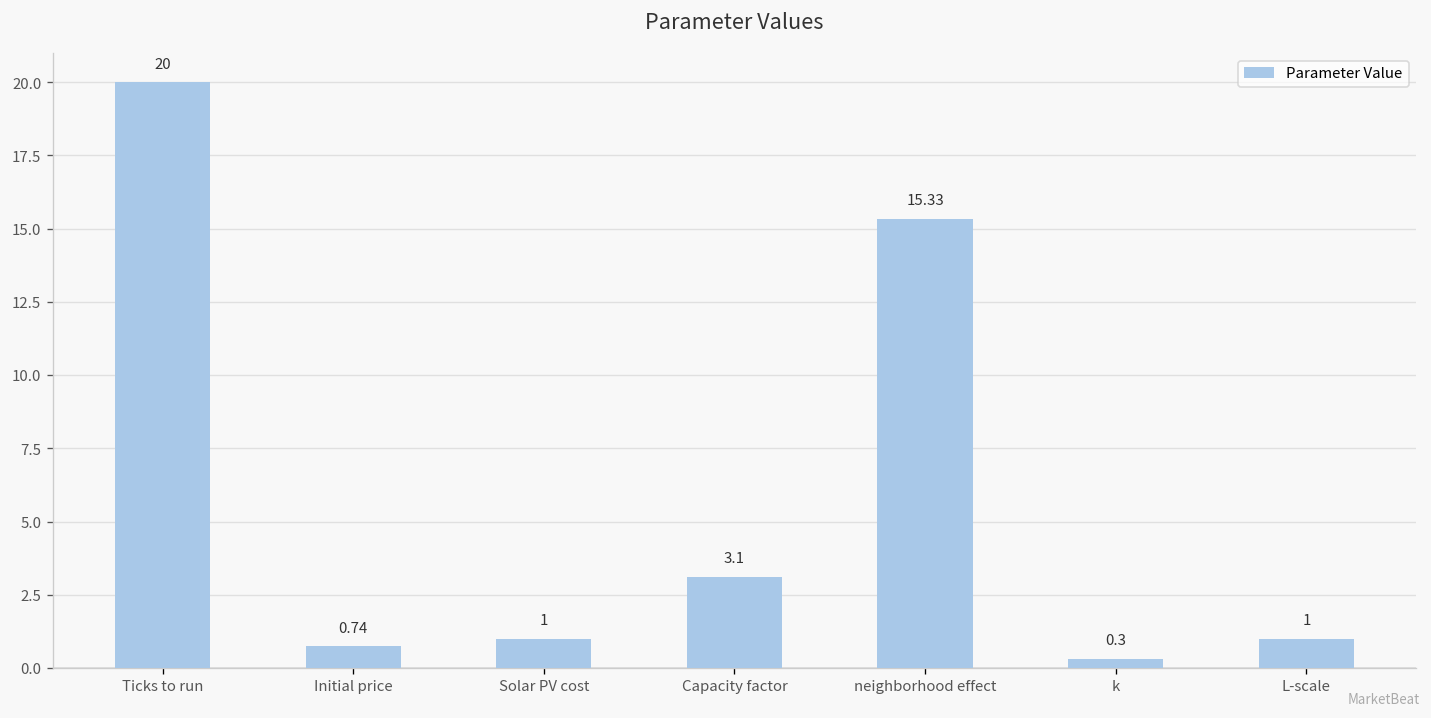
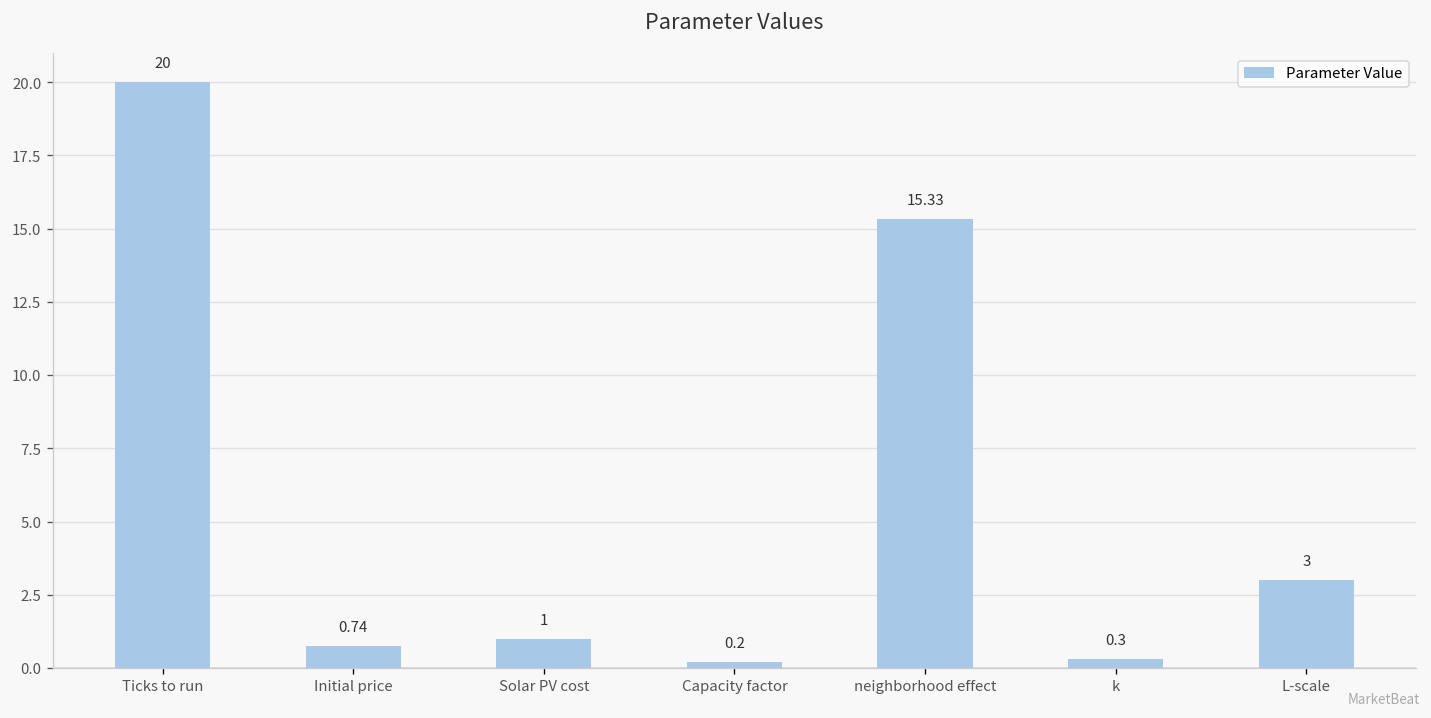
  {
    "Ticks to run": 20,
    "Initial price": 0.74,
    "Solar PV cost": 1,
-   "Capacity factor": 3.1,
+   "Capacity factor": 0.2,
    "neighborhood effect": 15.33,
    "k": 0.3,
-   "L-scale": 1
+   "L-scale": 3
  }
